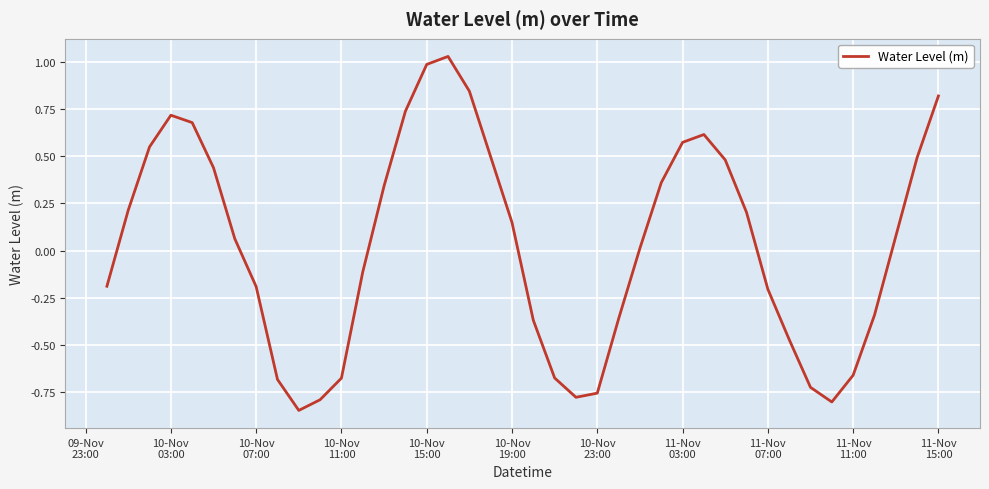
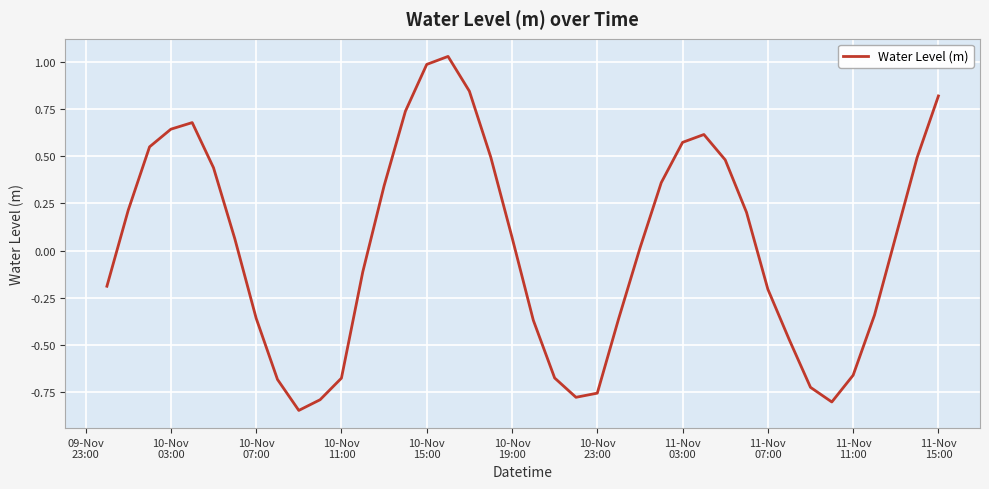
  {
-   "10-Nov 03:00": 0.72,
-   "10-Nov 07:00": -0.19,
+   "10-Nov 03:00": 0.64,
+   "10-Nov 07:00": -0.36,
    "10-Nov 11:00": -0.67,
    "10-Nov 15:00": 0.98,
-   "10-Nov 19:00": 0.15,
+   "10-Nov 19:00": 0.07,
    "10-Nov 23:00": -0.75,
    "11-Nov 03:00": 0.57,
    "11-Nov 07:00": -0.20,
    "11-Nov 11:00": -0.66,
    "11-Nov 15:00": 0.82
  }
